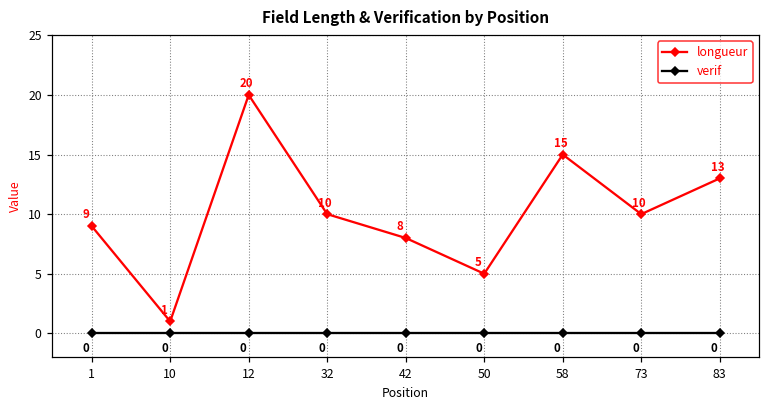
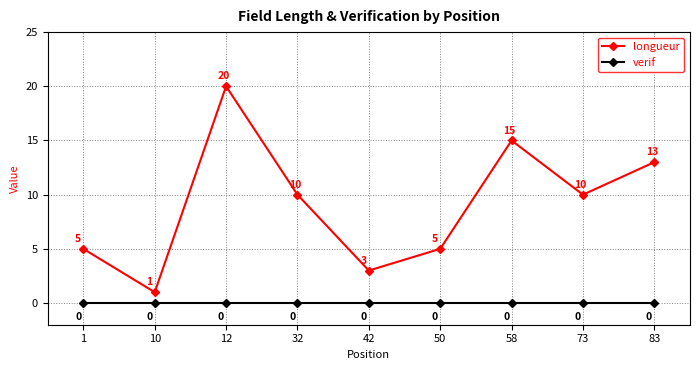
  {
    "longueur": {
-     "1": 9,
+     "1": 5,
      "10": 1,
      "12": 20,
      "32": 10,
-     "42": 8,
+     "42": 3,
      "50": 5,
      "58": 15,
      "73": 10,
      "83": 13
    },
    "verif": {
      "1": 0,
      "10": 0,
      "12": 0,
      "32": 0,
      "42": 0,
      "50": 0,
      "58": 0,
      "73": 0,
      "83": 0
    }
  }
